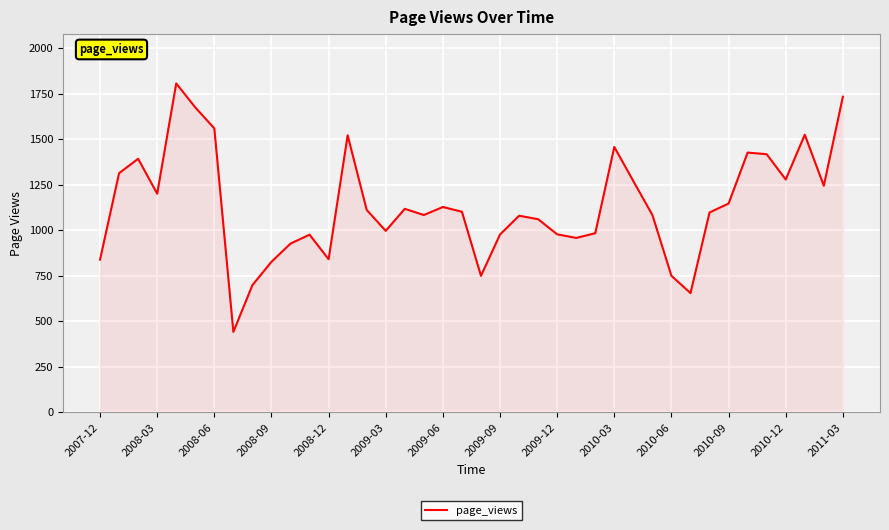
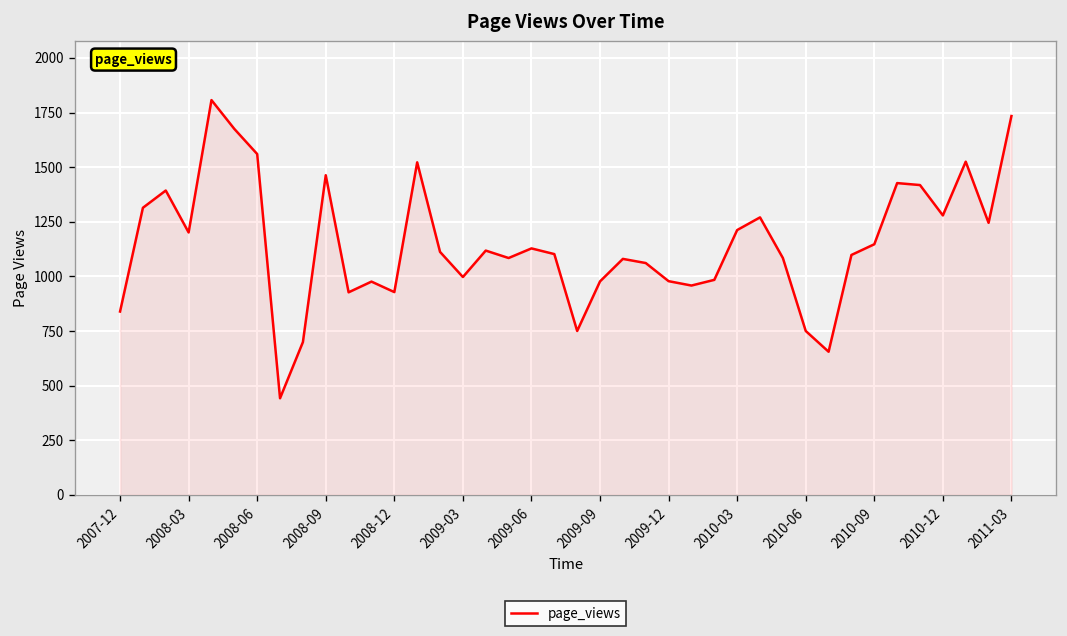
  {
    "2007-12": 840,
    "2008-03": 1200,
    "2008-06": 1560,
-   "2008-09": 830,
-   "2008-12": 840,
+   "2008-09": 1460,
+   "2008-12": 930,
    "2009-03": 1000,
    "2009-06": 1130,
    "2009-09": 980,
    "2009-12": 980,
-   "2010-03": 1460,
+   "2010-03": 1210,
    "2010-06": 750,
    "2010-09": 1150,
    "2010-12": 1280,
    "2011-03": 1730
  }
